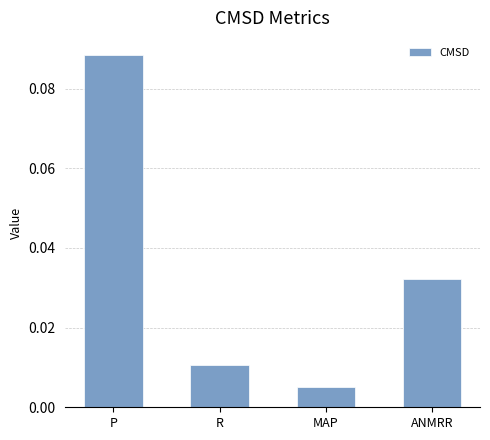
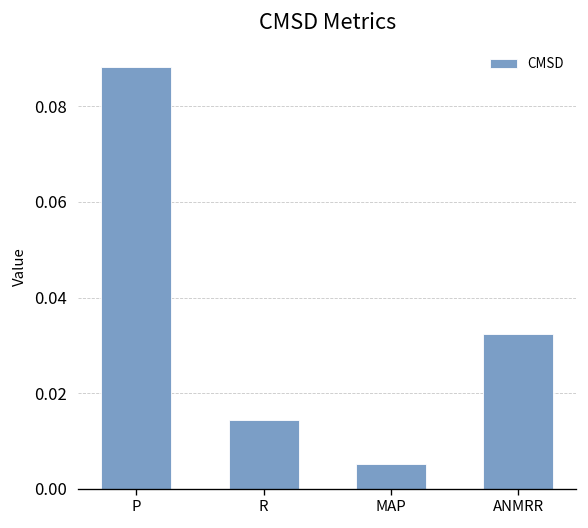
  {
    "P": 0.088,
-   "R": 0.011,
+   "R": 0.014,
    "MAP": 0.005,
    "ANMRR": 0.032
  }
